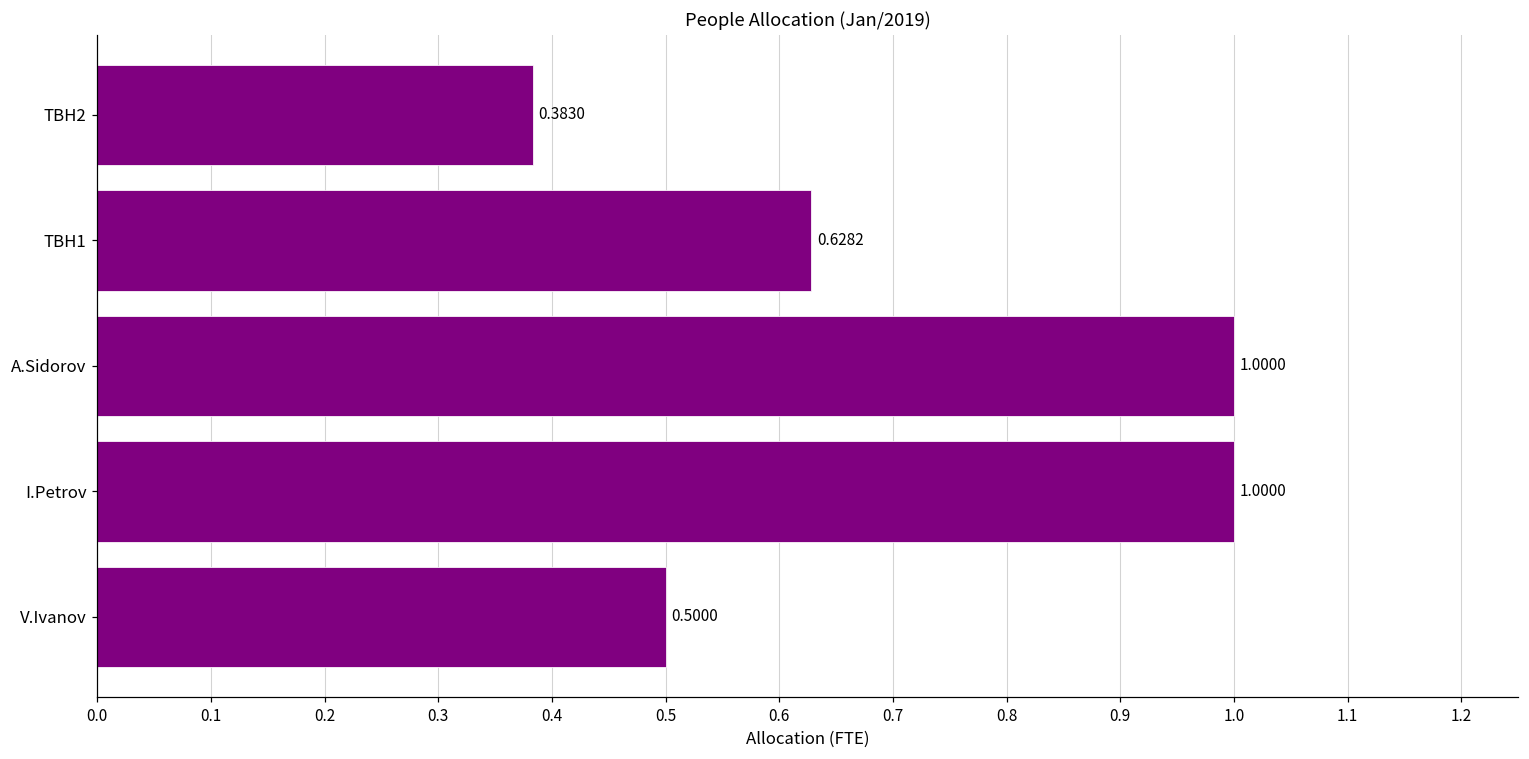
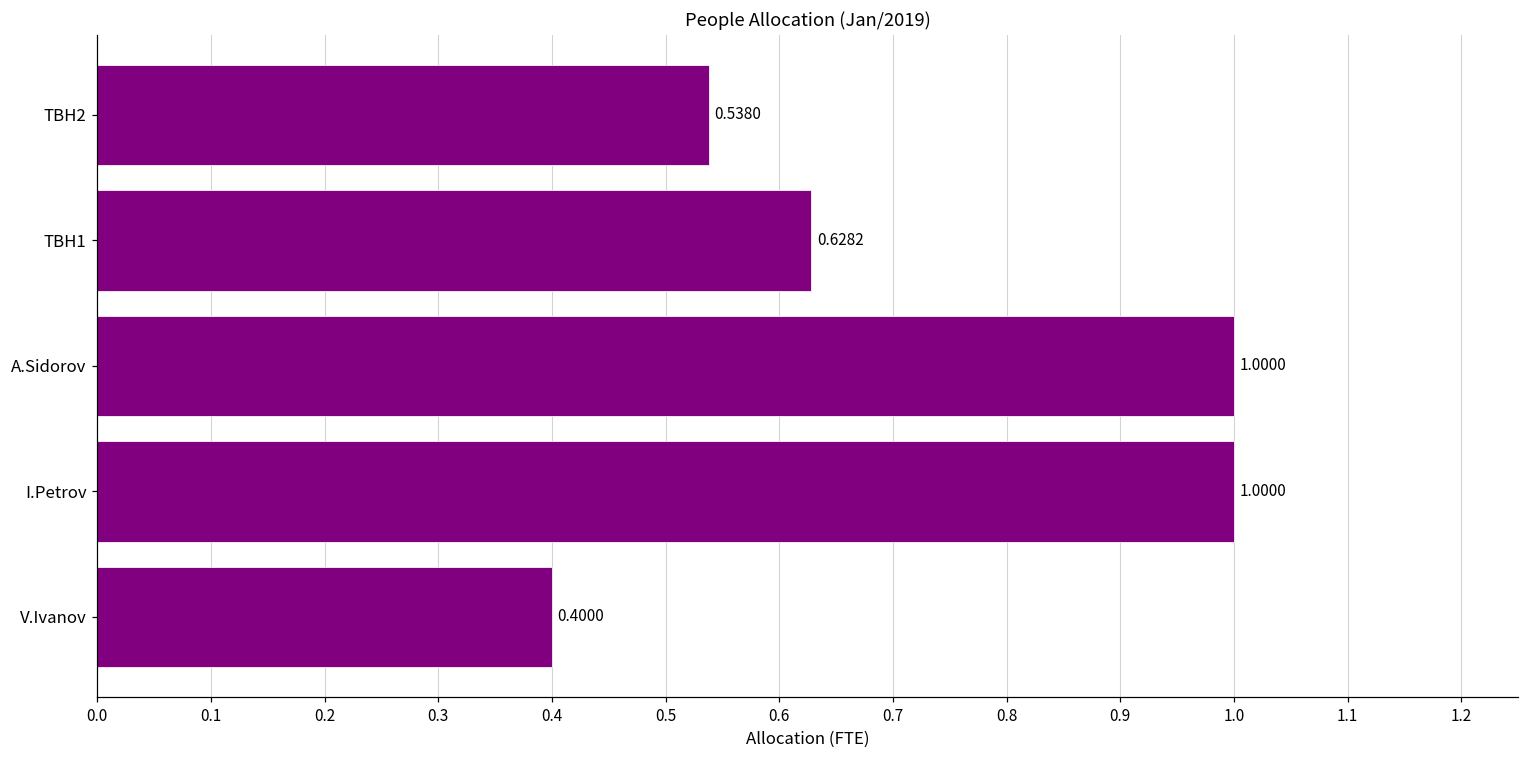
  {
-   "TBH2": 0.3830,
+   "TBH2": 0.5380,
    "TBH1": 0.6282,
    "A.Sidorov": 1.0000,
    "I.Petrov": 1.0000,
-   "V.Ivanov": 0.5000
+   "V.Ivanov": 0.4000
  }
